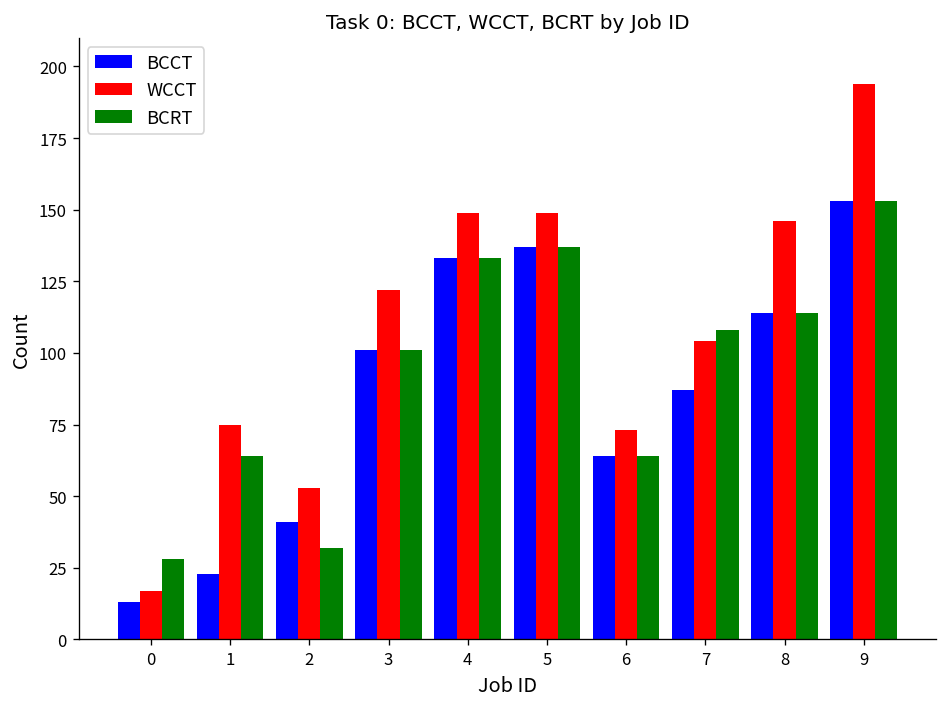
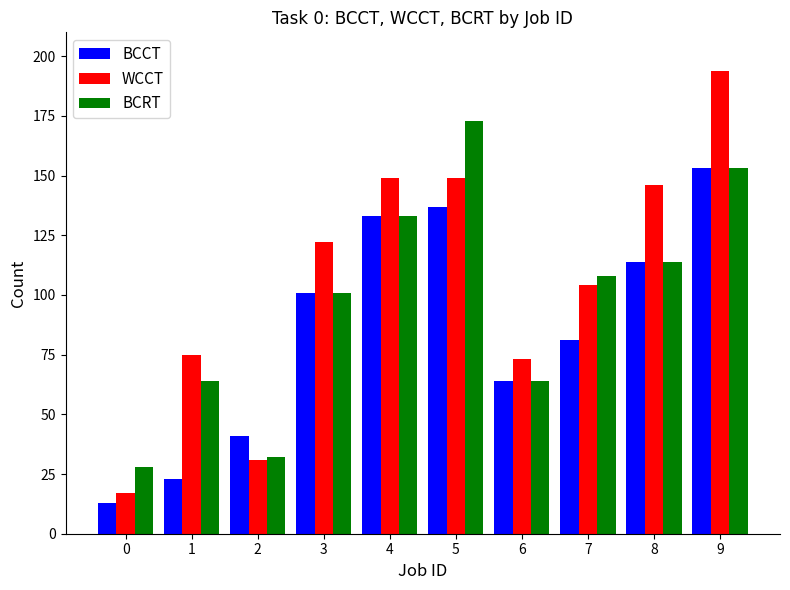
  {
    "BCCT": {
      "0": 13,
      "1": 23,
      "2": 41,
      "3": 101,
      "4": 133,
      "5": 137,
      "6": 64,
-     "7": 87,
+     "7": 81,
      "8": 114,
      "9": 153
    },
    "WCCT": {
      "0": 17,
      "1": 75,
-     "2": 53,
+     "2": 31,
      "3": 122,
      "4": 149,
      "5": 149,
      "6": 73,
      "7": 104,
      "8": 146,
      "9": 194
    },
    "BCRT": {
      "0": 28,
      "1": 64,
      "2": 32,
      "3": 101,
      "4": 133,
-     "5": 137,
+     "5": 173,
      "6": 64,
      "7": 108,
      "8": 114,
      "9": 153
    }
  }
